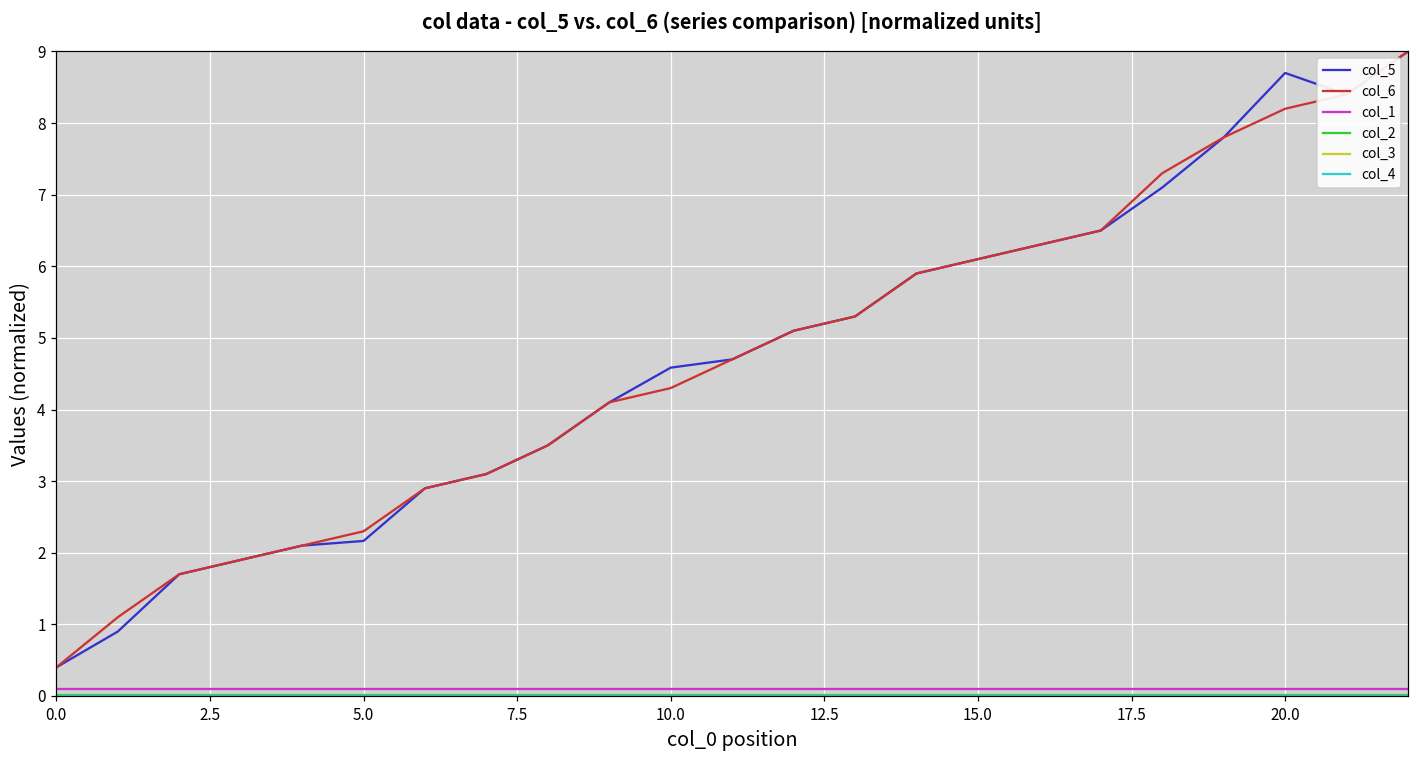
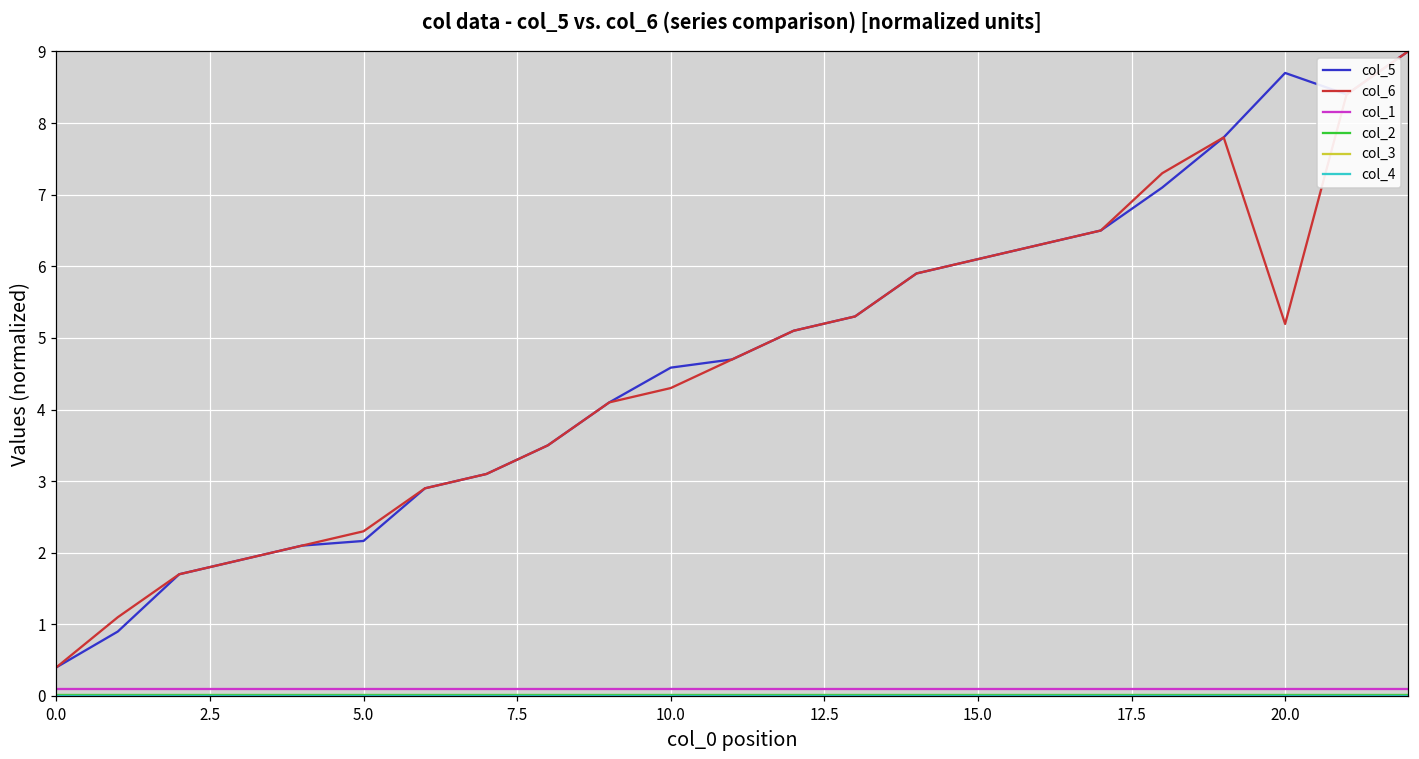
  {
    "col_5": {
      "5.0": 2.2,
      "10.0": 4.6,
      "20.0": 8.7
    },
    "col_6": {
      "5.0": 2.3,
      "10.0": 4.3,
-     "20.0": 8.2
+     "20.0": 5.2
    },
    "col_1": {
      "0.0": 0.1,
      "5.0": 0.1,
      "10.0": 0.1,
      "15.0": 0.1,
      "20.0": 0.1
    }
  }
